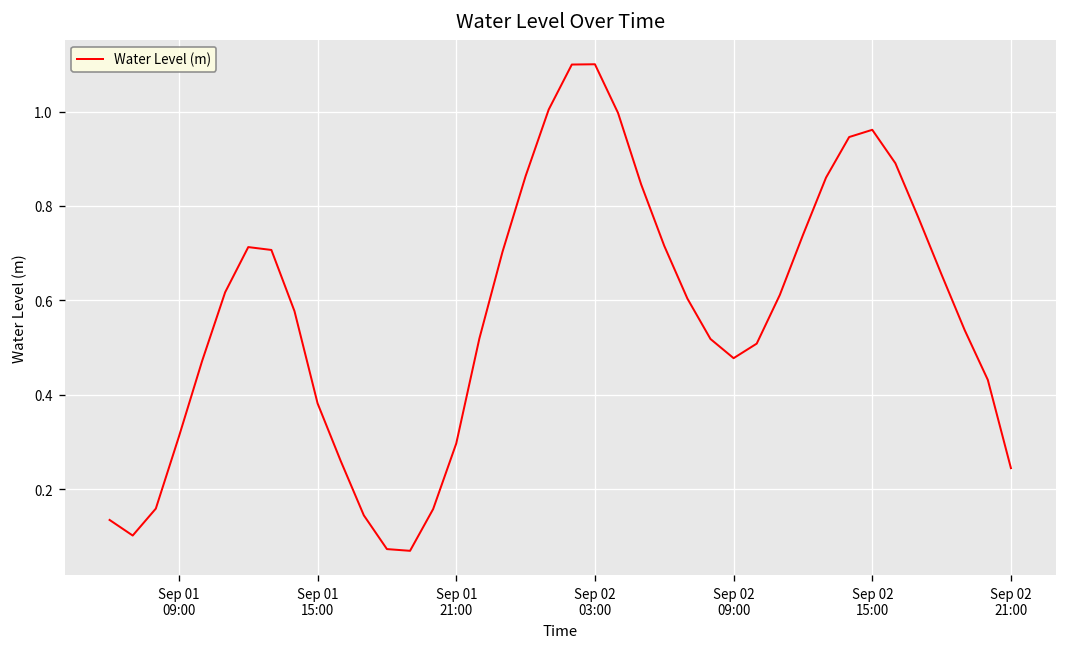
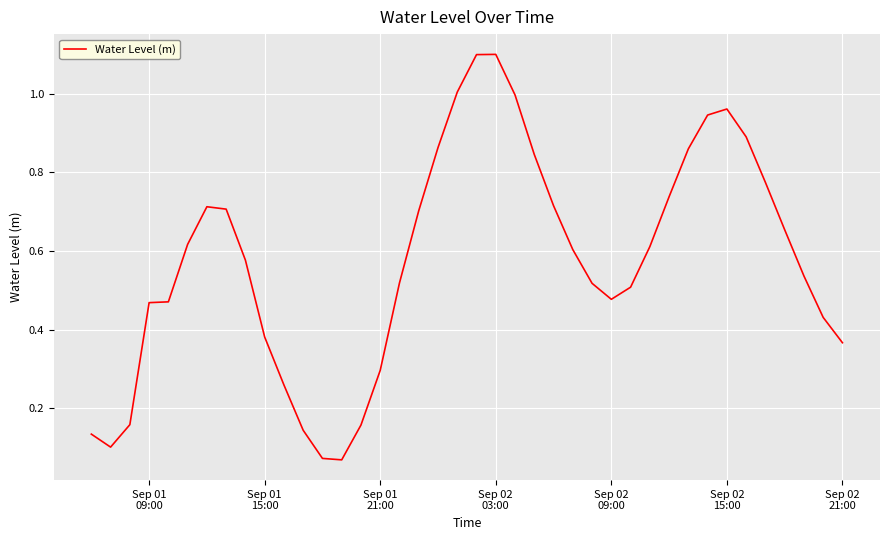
  {
-   "Sep 01 09:00": 0.31,
+   "Sep 01 09:00": 0.47,
    "Sep 01 15:00": 0.38,
    "Sep 01 21:00": 0.30,
    "Sep 02 03:00": 1.10,
    "Sep 02 09:00": 0.48,
    "Sep 02 15:00": 0.96,
-   "Sep 02 21:00": 0.24
+   "Sep 02 21:00": 0.37
  }
